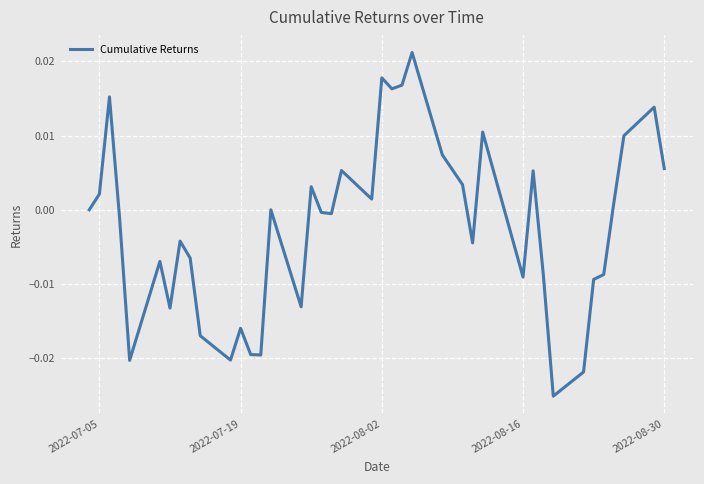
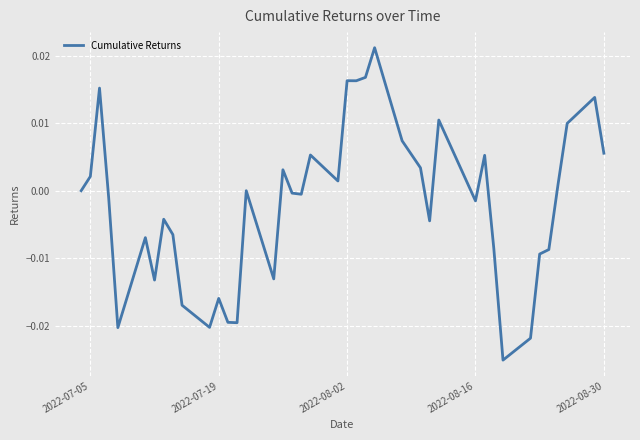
  {
    "2022-07-05": 0.002,
    "2022-07-19": -0.016,
-   "2022-08-02": 0.018,
-   "2022-08-16": -0.009,
+   "2022-08-02": 0.016,
+   "2022-08-16": -0.002,
    "2022-08-30": 0.006
  }
